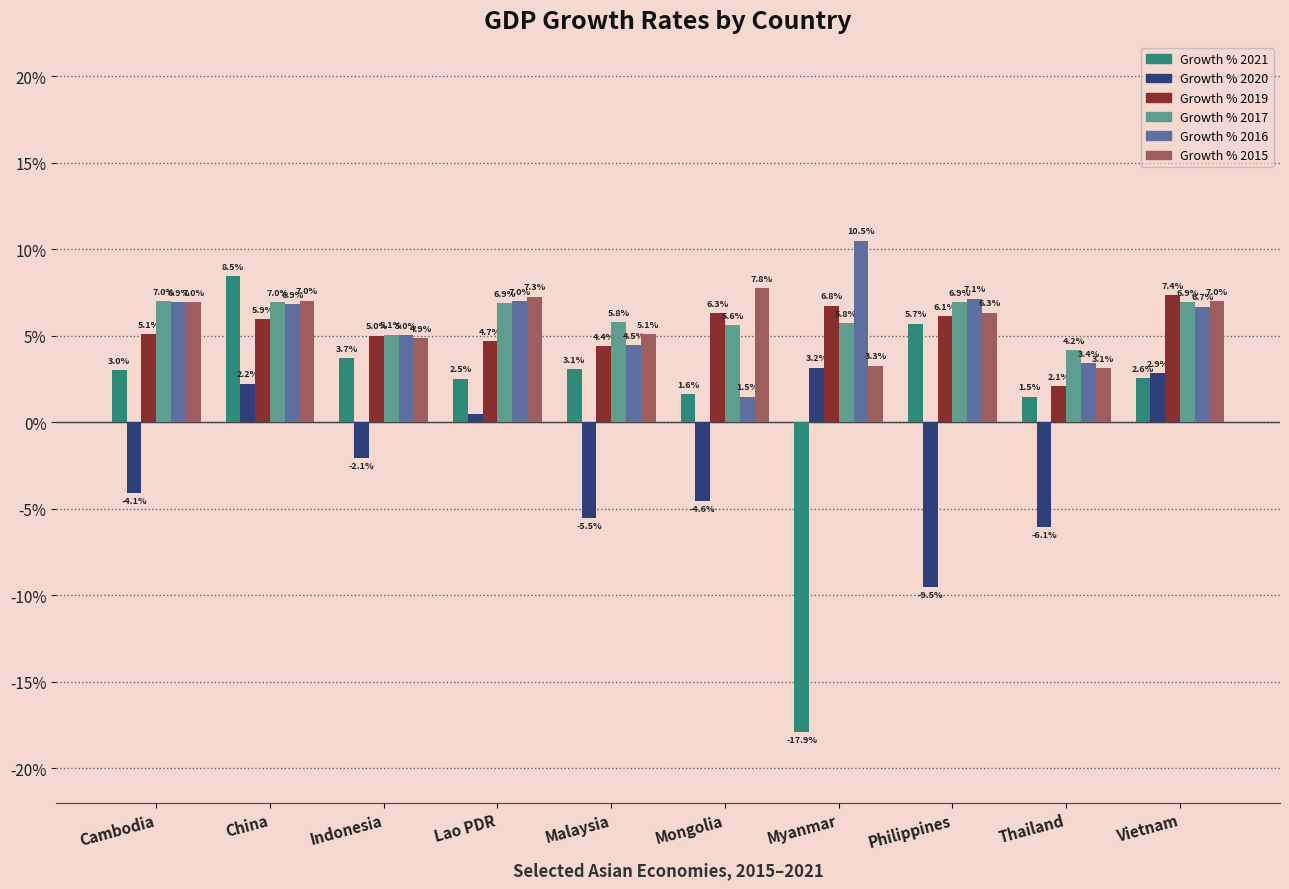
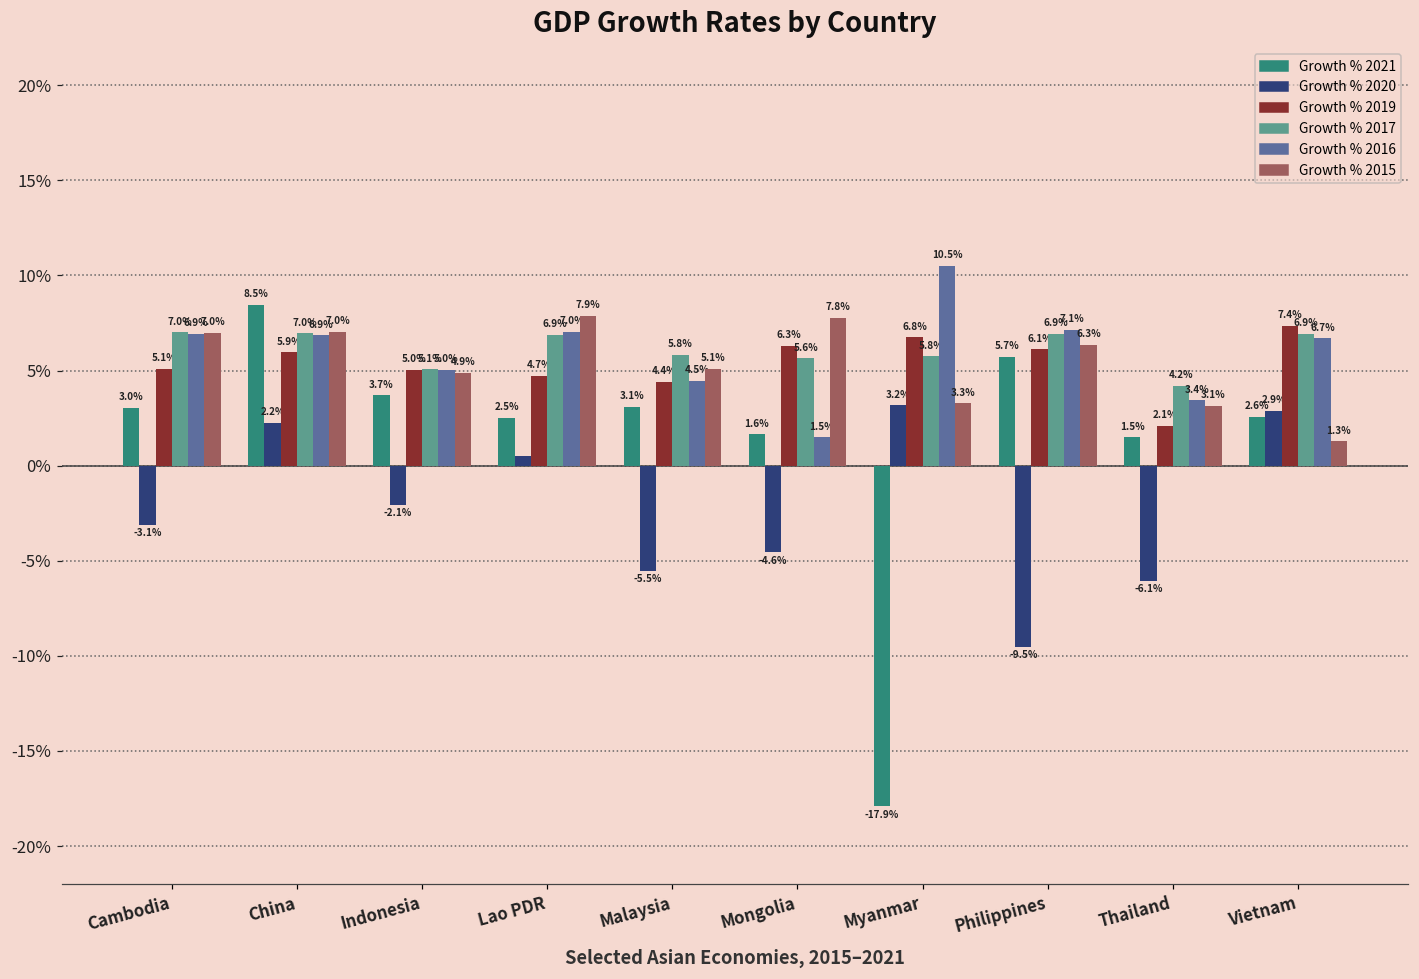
  {
    "Growth % 2020": {
-     "Cambodia": "-4.1%",
+     "Cambodia": "-3.1%",
      "China": "2.2%",
      "Indonesia": "-2.1%",
      "Malaysia": "-5.5%",
      "Mongolia": "-4.6%",
      "Myanmar": "3.2%",
      "Philippines": "-9.5%",
      "Thailand": "-6.1%",
      "Vietnam": "2.9%"
    },
    "Growth % 2019": {
      "Cambodia": "5.1%",
      "China": "5.9%",
      "Lao PDR": "4.7%",
      "Malaysia": "4.4%",
      "Mongolia": "6.3%",
      "Myanmar": "6.8%",
      "Philippines": "6.1%",
      "Thailand": "2.1%",
      "Vietnam": "7.4%"
    },
    "Growth % 2015": {
-     "Lao PDR": "7.3%",
+     "Lao PDR": "7.9%",
      "Malaysia": "5.1%",
      "Mongolia": "7.8%",
      "Myanmar": "3.3%",
      "Philippines": "6.3%",
      "Thailand": "3.1%",
-     "Vietnam": "7.0%"
+     "Vietnam": "1.3%"
    }
  }
